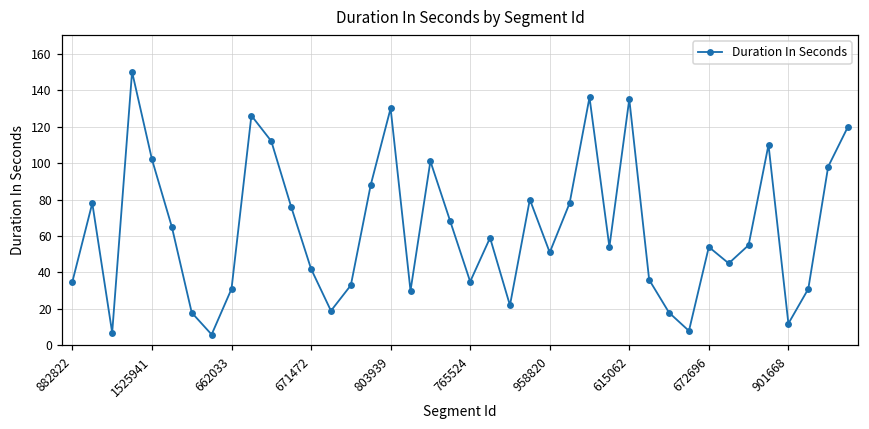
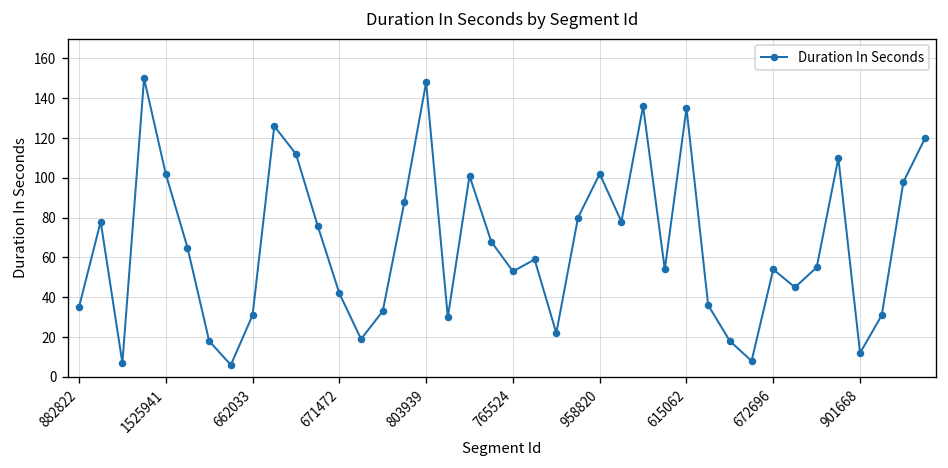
  {
    "882822": 35,
    "1525941": 102,
    "662033": 31,
    "671472": 42,
-   "803939": 130,
-   "765524": 35,
-   "958820": 51,
+   "803939": 148,
+   "765524": 53,
+   "958820": 102,
    "615062": 135,
    "672696": 54,
    "901668": 12
  }
